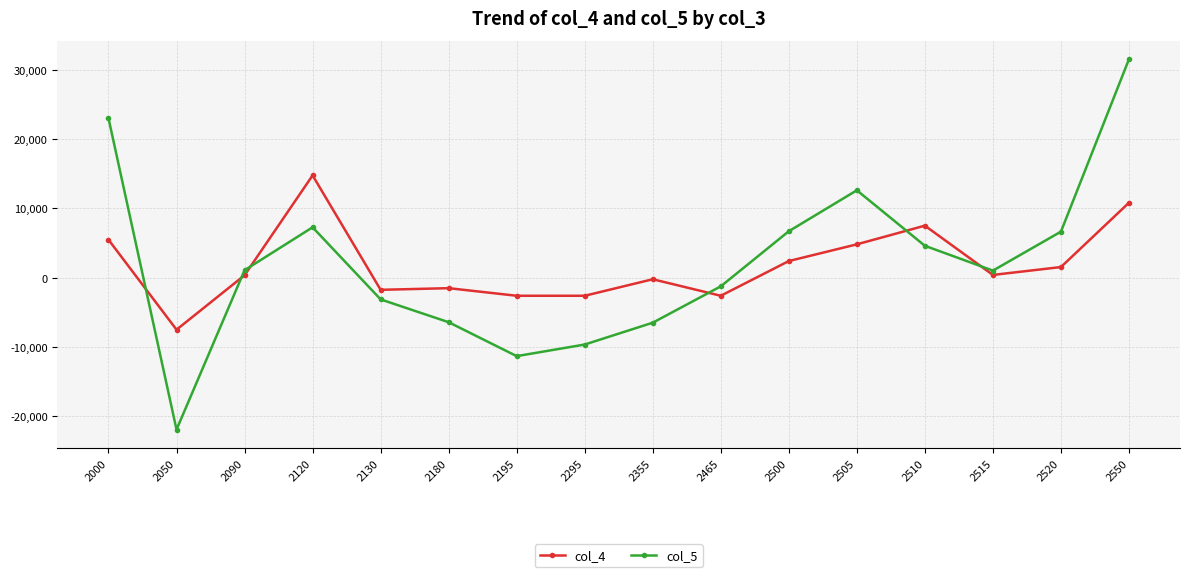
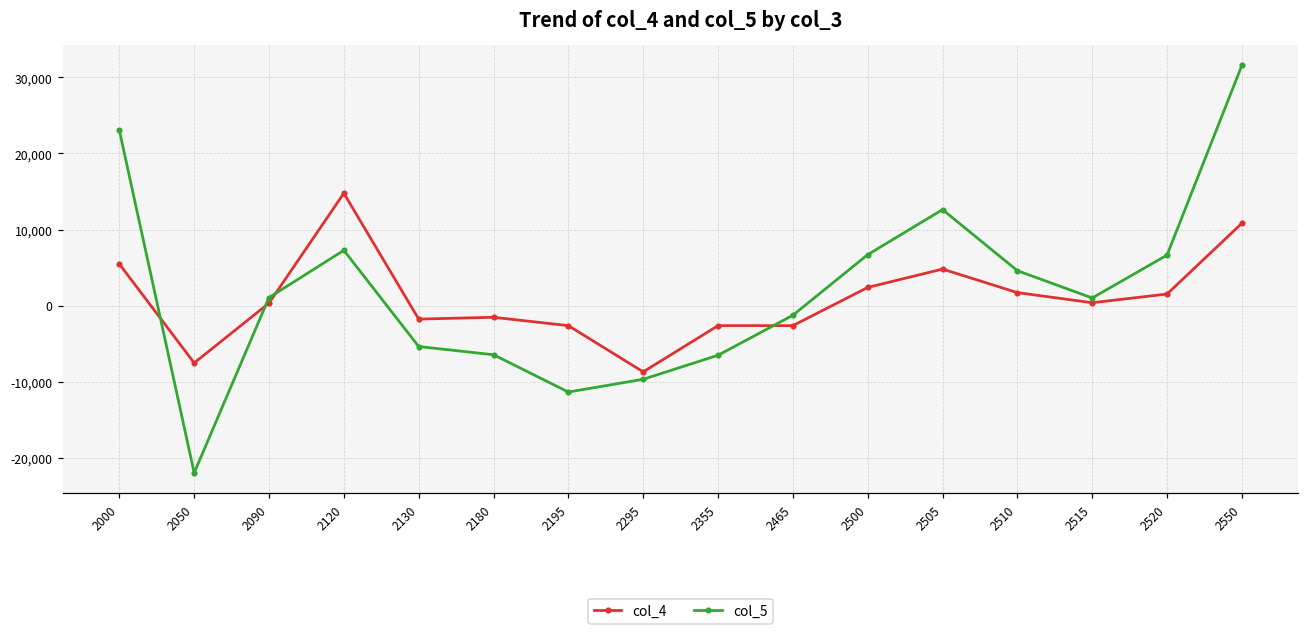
  {
    "col_4": {
      "2000": "5,000",
      "2050": "-8,000",
      "2090": "0",
      "2120": "15,000",
      "2130": "-2,000",
      "2180": "-2,000",
      "2195": "-3,000",
-     "2295": "-3,000",
-     "2355": "0",
+     "2295": "-9,000",
+     "2355": "-3,000",
      "2465": "-3,000",
      "2500": "2,000",
      "2505": "5,000",
-     "2510": "8,000",
+     "2510": "2,000",
      "2515": "0",
      "2520": "2,000",
      "2550": "11,000"
    },
    "col_5": {
      "2000": "23,000",
      "2050": "-22,000",
      "2090": "1,000",
      "2120": "7,000",
-     "2130": "-3,000",
+     "2130": "-5,000",
      "2180": "-6,000",
      "2195": "-11,000",
      "2295": "-10,000",
      "2355": "-7,000",
      "2465": "-1,000",
      "2500": "7,000",
      "2505": "13,000",
      "2510": "5,000",
      "2515": "1,000",
      "2520": "7,000",
      "2550": "32,000"
    }
  }
